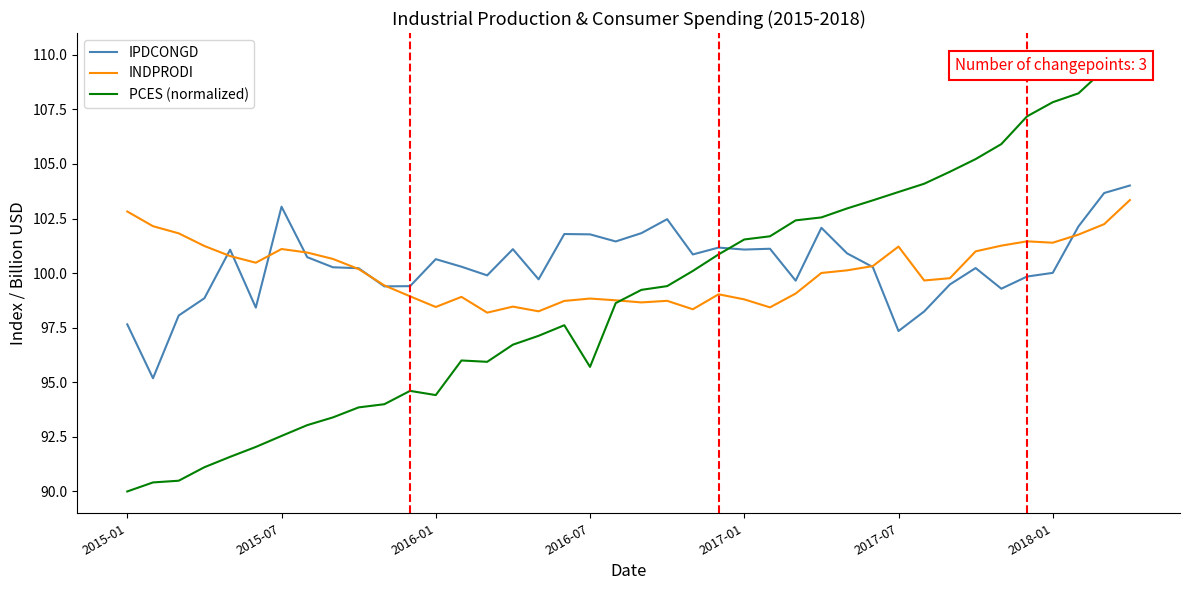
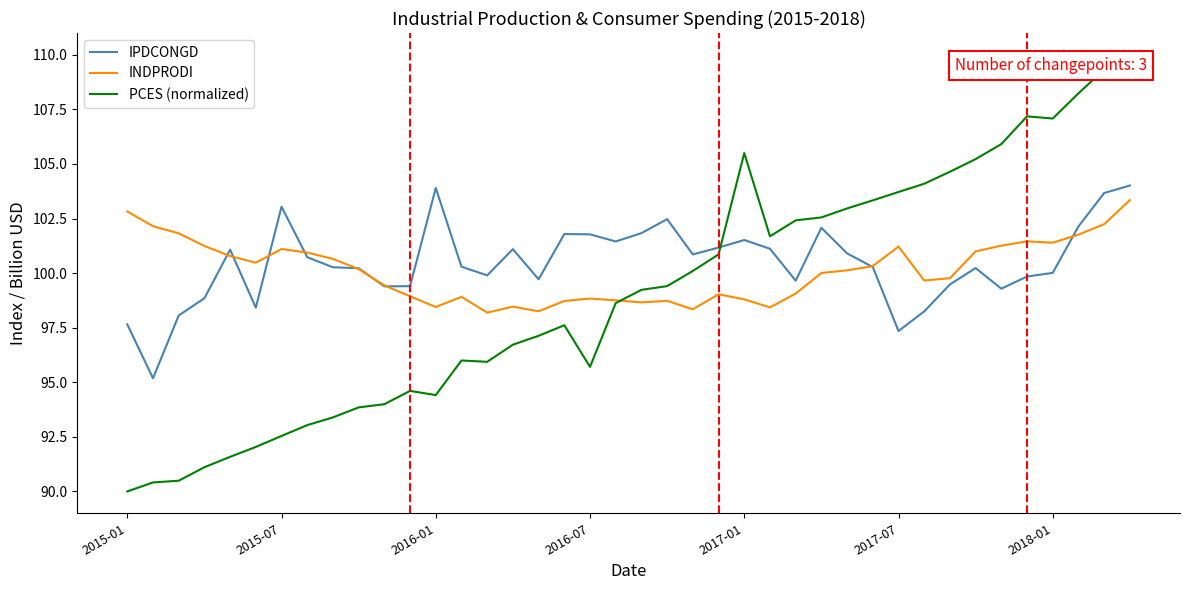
  {
    "IPDCONGD": {
      "2015-01": 97.7,
      "2015-07": 103.0,
-     "2016-01": 100.6,
+     "2016-01": 103.9,
      "2016-07": 101.8,
-     "2017-01": 101.1,
+     "2017-01": 101.5,
      "2017-07": 97.3,
      "2018-01": 100.0
    },
    "INDPRODI": {
      "2015-01": 102.8,
      "2015-07": 101.1,
      "2016-01": 98.5,
      "2016-07": 98.8,
      "2017-01": 98.8,
      "2017-07": 101.2,
      "2018-01": 101.4
    },
    "PCES (normalized)": {
      "2015-01": 90.0,
      "2015-07": 92.5,
      "2016-01": 94.4,
      "2016-07": 95.7,
-     "2017-01": 101.5,
+     "2017-01": 105.5,
      "2017-07": 103.7,
-     "2018-01": 107.8
+     "2018-01": 107.1
    }
  }
